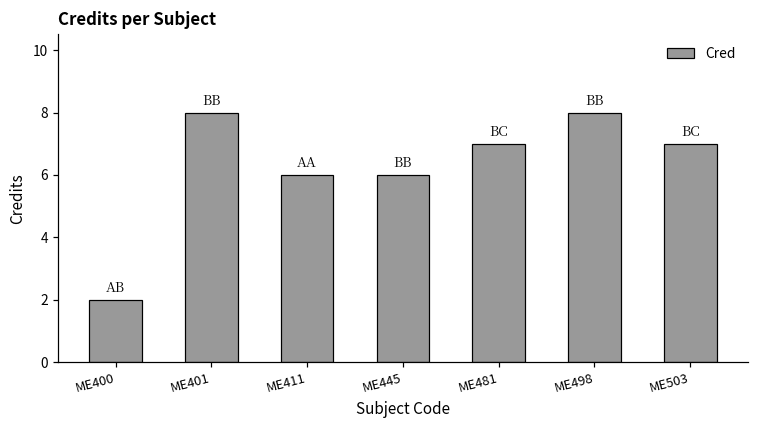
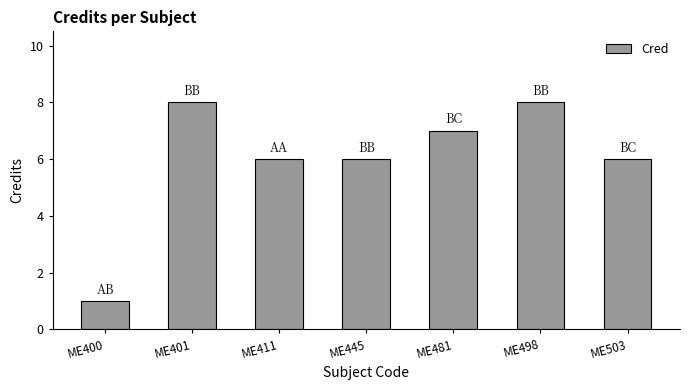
  {
-   "ME400": 2,
+   "ME400": 1,
    "ME401": 8,
    "ME411": 6,
    "ME445": 6,
    "ME481": 7,
    "ME498": 8,
-   "ME503": 7
+   "ME503": 6
  }
